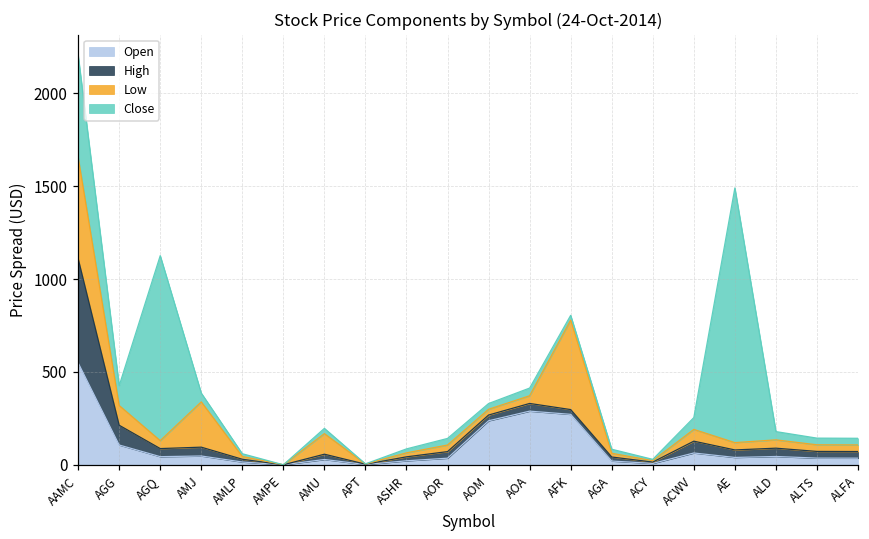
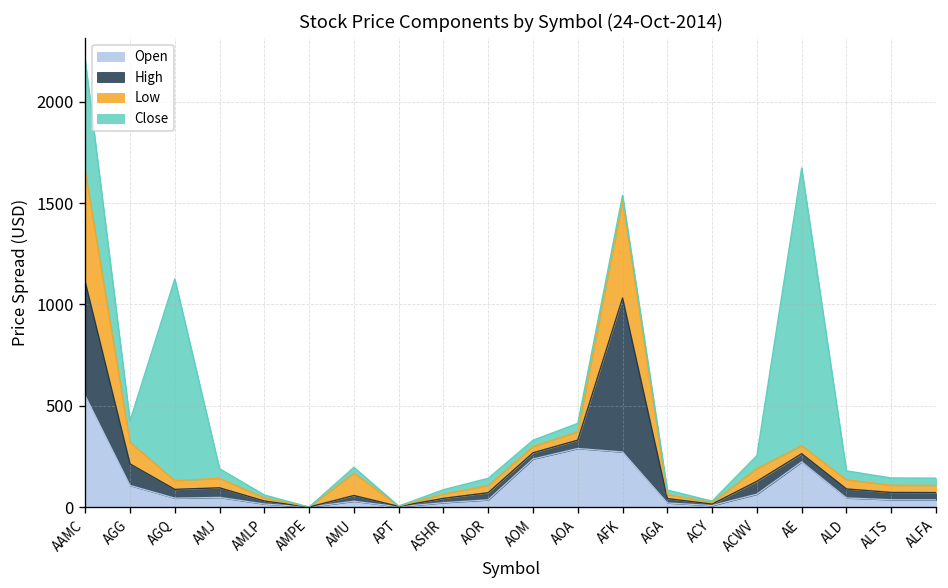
  {
    "Open": {
      "AAMC": 550,
      "AGG": 110,
      "AGQ": 40,
      "AMJ": 50,
      "AMU": 30,
      "ASHR": 20,
      "AOR": 40,
      "AOM": 240,
      "AOA": 290,
      "AFK": 270,
      "AGA": 20,
      "ACWV": 60,
-     "AE": 40,
+     "AE": 220,
      "ALD": 40,
      "ALTS": 40,
      "ALFA": 40
    },
    "High": {
      "AAMC": 560,
      "AGG": 110,
      "AGQ": 40,
      "AMJ": 50,
      "AMU": 30,
      "ASHR": 20,
      "AOR": 40,
      "AOM": 30,
      "AOA": 40,
-     "AFK": 30,
+     "AFK": 760,
      "AGA": 20,
      "ACWV": 60,
      "AE": 40,
      "ALD": 40,
      "ALTS": 40,
      "ALFA": 40
    },
    "Low": {
      "AAMC": 550,
      "AGG": 110,
      "AGQ": 40,
-     "AMJ": 240,
+     "AMJ": 50,
      "AMU": 110,
      "ASHR": 20,
      "AOR": 40,
      "AOM": 30,
      "AOA": 40,
      "AFK": 480,
      "AGA": 20,
      "ACWV": 60,
      "AE": 40,
      "ALD": 40,
      "ALTS": 40,
      "ALFA": 40
    },
    "Close": {
      "AAMC": 550,
      "AGG": 110,
      "AGQ": 1000,
      "AMJ": 50,
      "AMU": 30,
      "ASHR": 20,
      "AOR": 40,
      "AOM": 30,
      "AOA": 40,
      "AFK": 30,
      "AGA": 20,
      "ACWV": 60,
      "AE": 1370,
      "ALD": 40,
      "ALTS": 40,
      "ALFA": 40
    }
  }
